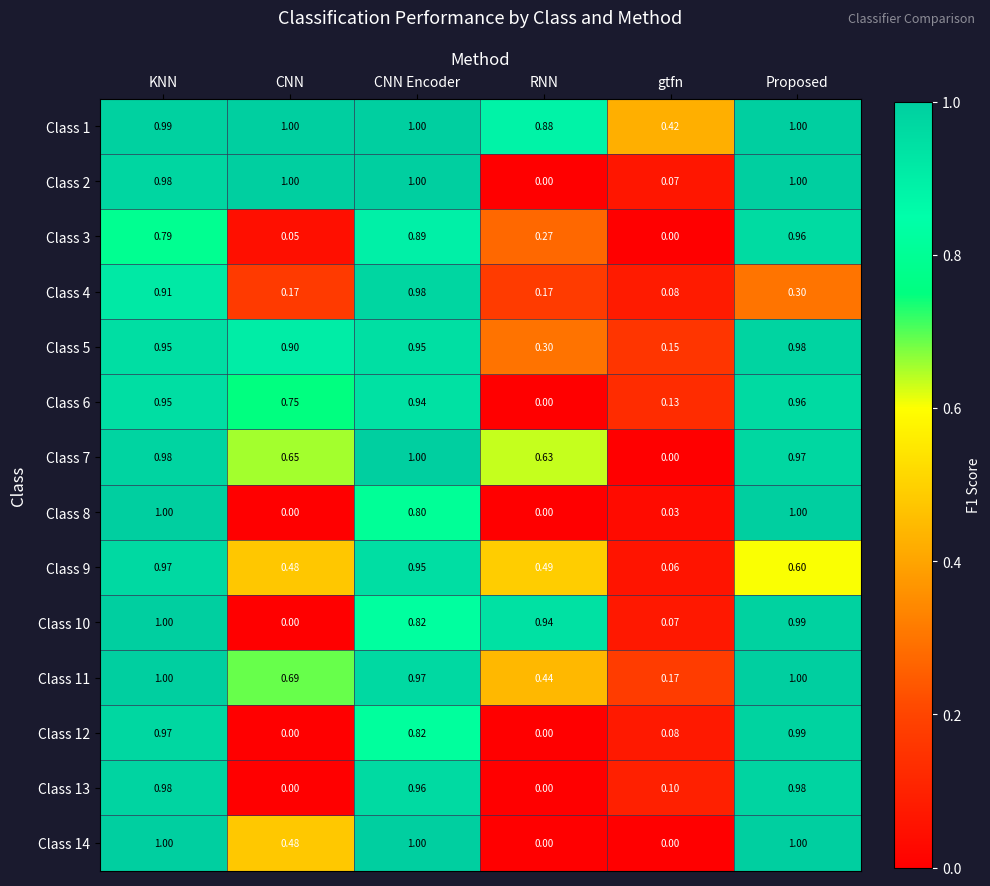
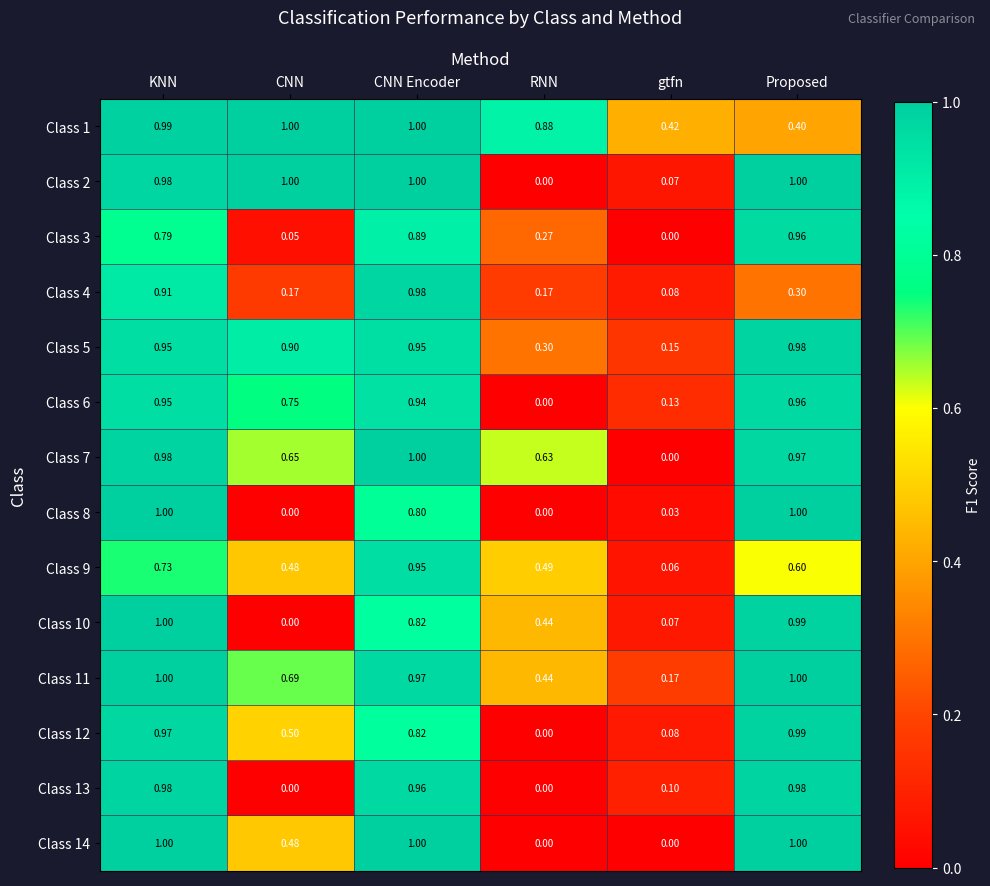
  {
    "Class 1": {
      "KNN": 0.99,
      "CNN": 1.00,
      "CNN Encoder": 1.00,
      "RNN": 0.88,
      "gtfn": 0.42,
-     "Proposed": 1.00
+     "Proposed": 0.40
    },
    "Class 2": {
      "KNN": 0.98,
      "CNN": 1.00,
      "CNN Encoder": 1.00,
      "RNN": 0.00,
      "gtfn": 0.07,
      "Proposed": 1.00
    },
    "Class 3": {
      "KNN": 0.79,
      "CNN": 0.05,
      "CNN Encoder": 0.89,
      "RNN": 0.27,
      "gtfn": 0.00,
      "Proposed": 0.96
    },
    "Class 4": {
      "KNN": 0.91,
      "CNN": 0.17,
      "CNN Encoder": 0.98,
      "RNN": 0.17,
      "gtfn": 0.08,
      "Proposed": 0.30
    },
    "Class 5": {
      "KNN": 0.95,
      "CNN": 0.90,
      "CNN Encoder": 0.95,
      "RNN": 0.30,
      "gtfn": 0.15,
      "Proposed": 0.98
    },
    "Class 6": {
      "KNN": 0.95,
      "CNN": 0.75,
      "CNN Encoder": 0.94,
      "RNN": 0.00,
      "gtfn": 0.13,
      "Proposed": 0.96
    },
    "Class 7": {
      "KNN": 0.98,
      "CNN": 0.65,
      "CNN Encoder": 1.00,
      "RNN": 0.63,
      "gtfn": 0.00,
      "Proposed": 0.97
    },
    "Class 8": {
      "KNN": 1.00,
      "CNN": 0.00,
      "CNN Encoder": 0.80,
      "RNN": 0.00,
      "gtfn": 0.03,
      "Proposed": 1.00
    },
    "Class 9": {
-     "KNN": 0.97,
+     "KNN": 0.73,
      "CNN": 0.48,
      "CNN Encoder": 0.95,
      "RNN": 0.49,
      "gtfn": 0.06,
      "Proposed": 0.60
    },
    "Class 10": {
      "KNN": 1.00,
      "CNN": 0.00,
      "CNN Encoder": 0.82,
-     "RNN": 0.94,
+     "RNN": 0.44,
      "gtfn": 0.07,
      "Proposed": 0.99
    },
    "Class 11": {
      "KNN": 1.00,
      "CNN": 0.69,
      "CNN Encoder": 0.97,
      "RNN": 0.44,
      "gtfn": 0.17,
      "Proposed": 1.00
    },
    "Class 12": {
      "KNN": 0.97,
-     "CNN": 0.00,
+     "CNN": 0.50,
      "CNN Encoder": 0.82,
      "RNN": 0.00,
      "gtfn": 0.08,
      "Proposed": 0.99
    },
    "Class 13": {
      "KNN": 0.98,
      "CNN": 0.00,
      "CNN Encoder": 0.96,
      "RNN": 0.00,
      "gtfn": 0.10,
      "Proposed": 0.98
    },
    "Class 14": {
      "KNN": 1.00,
      "CNN": 0.48,
      "CNN Encoder": 1.00,
      "RNN": 0.00,
      "gtfn": 0.00,
      "Proposed": 1.00
    }
  }
